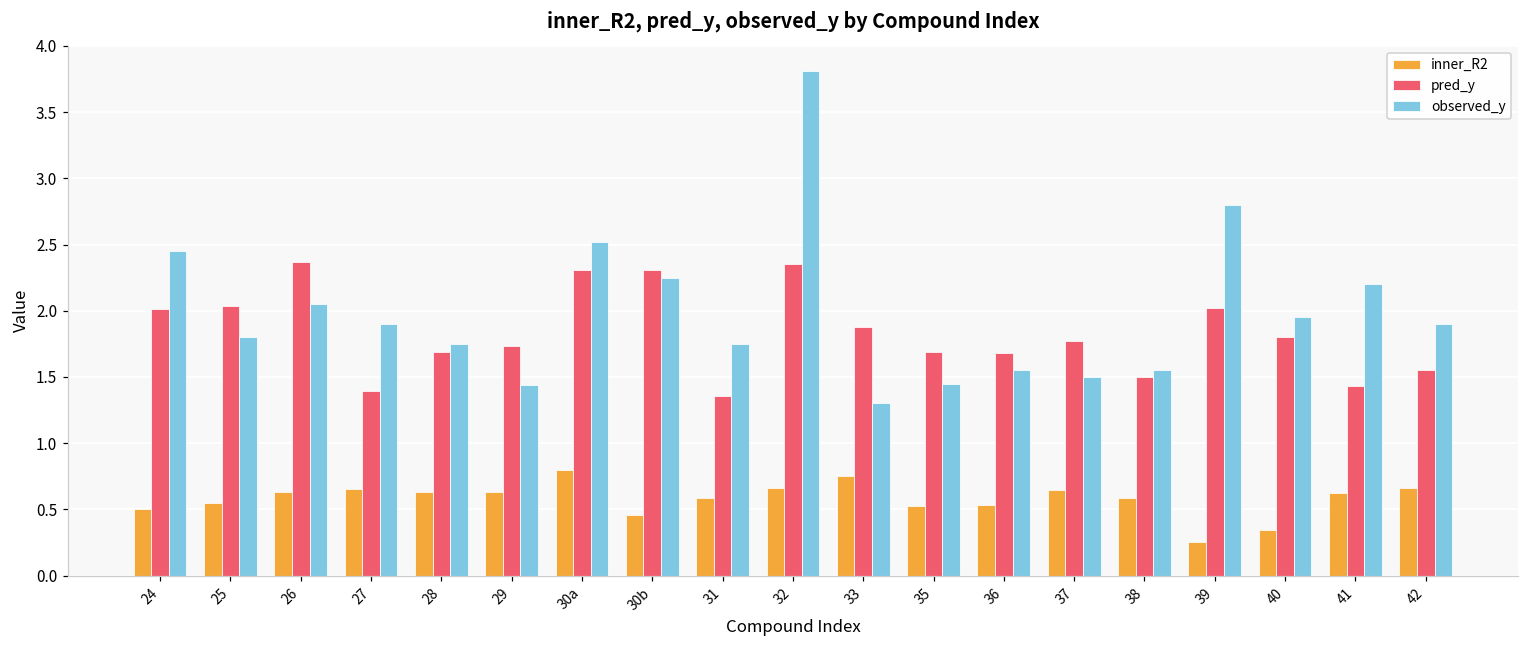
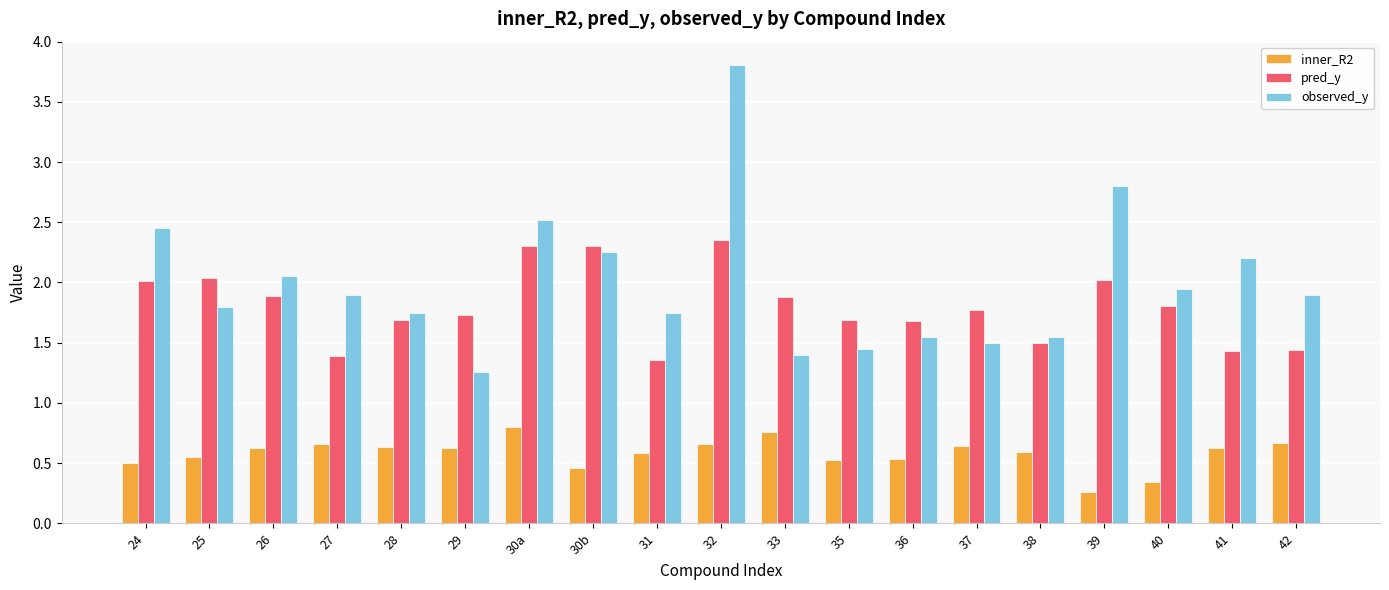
  {
    "inner_R2": {
      "24": 0.50,
      "25": 0.55,
      "26": 0.63,
      "27": 0.66,
      "28": 0.63,
      "29": 0.63,
      "30a": 0.80,
      "30b": 0.46,
      "31": 0.58,
      "32": 0.66,
      "33": 0.75,
      "35": 0.52,
      "36": 0.53,
      "37": 0.64,
      "38": 0.59,
      "39": 0.26,
      "40": 0.34,
      "41": 0.63,
      "42": 0.66
    },
    "pred_y": {
      "24": 2.01,
      "25": 2.03,
-     "26": 2.37,
+     "26": 1.89,
      "27": 1.39,
      "28": 1.69,
      "29": 1.73,
      "30a": 2.30,
      "30b": 2.30,
      "31": 1.36,
      "32": 2.35,
      "33": 1.88,
      "35": 1.69,
      "36": 1.68,
      "37": 1.78,
      "38": 1.50,
      "39": 2.02,
      "40": 1.80,
      "41": 1.43,
-     "42": 1.55
+     "42": 1.44
    },
    "observed_y": {
      "24": 2.45,
      "25": 1.80,
      "26": 2.05,
      "27": 1.90,
      "28": 1.75,
-     "29": 1.44,
+     "29": 1.26,
      "30a": 2.52,
      "30b": 2.25,
      "31": 1.75,
      "32": 3.81,
-     "33": 1.3,
+     "33": 1.4,
      "35": 1.45,
      "36": 1.55,
      "37": 1.50,
      "38": 1.55,
      "39": 2.80,
      "40": 1.95,
      "41": 2.20,
      "42": 1.90
    }
  }
